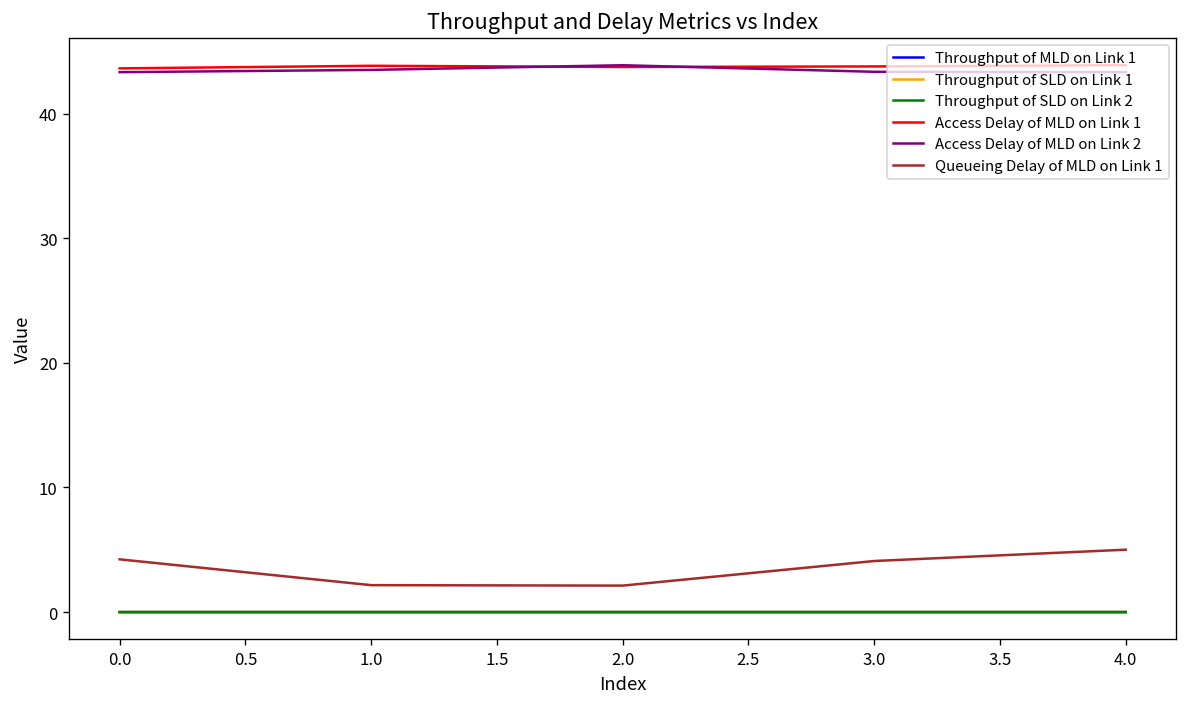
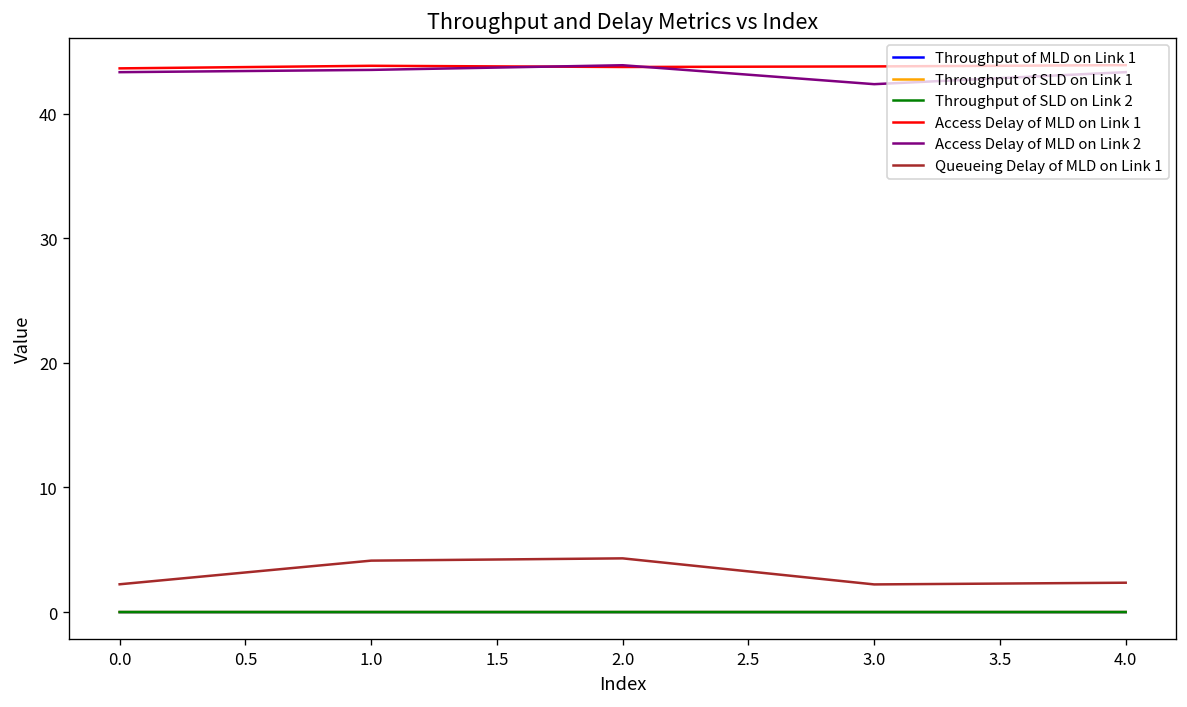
  {
    "Throughput of SLD on Link 2": {
      "0.0": 0.0,
      "1.0": 0.0,
      "2.0": 0.0,
      "3.0": 0.0,
      "4.0": 0.0
    },
    "Access Delay of MLD on Link 1": {
      "0.0": 43.6,
      "1.0": 43.8,
      "3.0": 43.8
    },
    "Access Delay of MLD on Link 2": {
      "0.0": 43.3,
      "1.0": 43.5,
-     "3.0": 43.3
+     "3.0": 42.4
    },
    "Queueing Delay of MLD on Link 1": {
-     "0.0": 4.2,
-     "1.0": 2.2,
-     "2.0": 2.1,
-     "3.0": 4.1,
-     "4.0": 5.0
+     "0.0": 2.2,
+     "1.0": 4.1,
+     "2.0": 4.3,
+     "3.0": 2.2,
+     "4.0": 2.4
    }
  }
